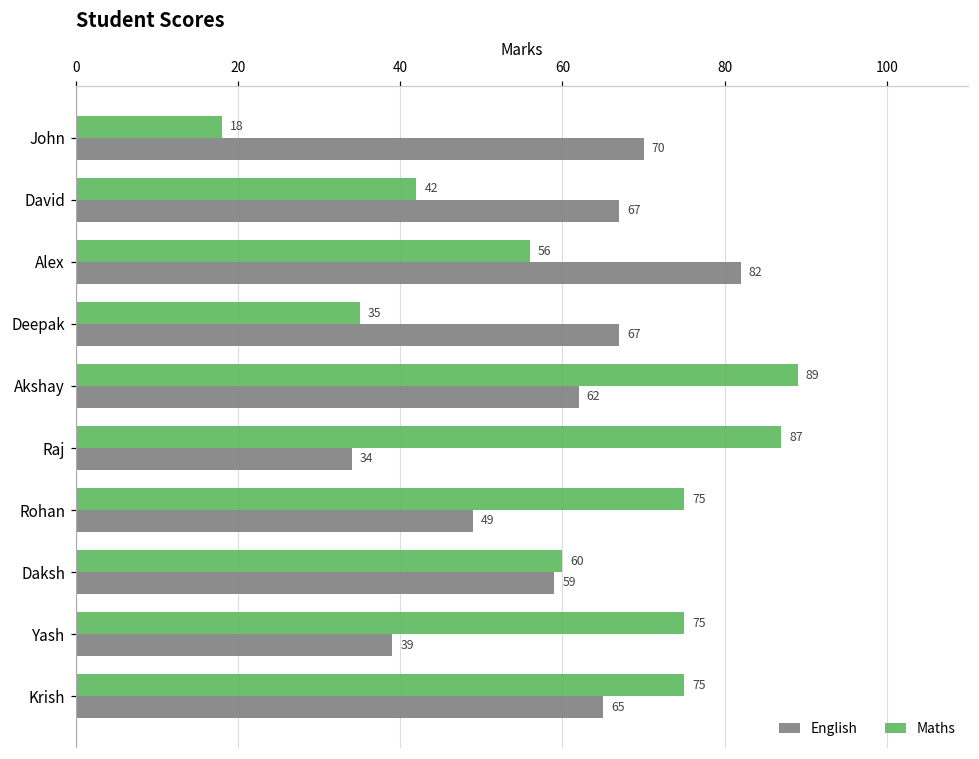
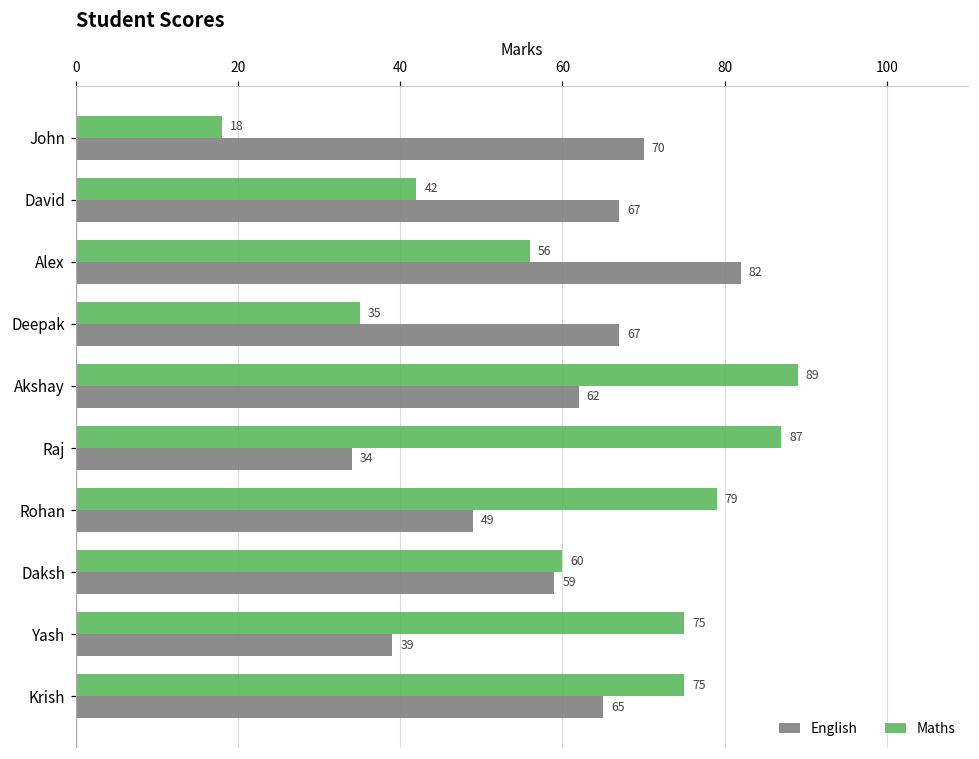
  {
    "English": {
      "John": 70,
      "David": 67,
      "Alex": 82,
      "Deepak": 67,
      "Akshay": 62,
      "Raj": 34,
      "Rohan": 49,
      "Daksh": 59,
      "Yash": 39,
      "Krish": 65
    },
    "Maths": {
      "John": 18,
      "David": 42,
      "Alex": 56,
      "Deepak": 35,
      "Akshay": 89,
      "Raj": 87,
-     "Rohan": 75,
+     "Rohan": 79,
      "Daksh": 60,
      "Yash": 75,
      "Krish": 75
    }
  }
